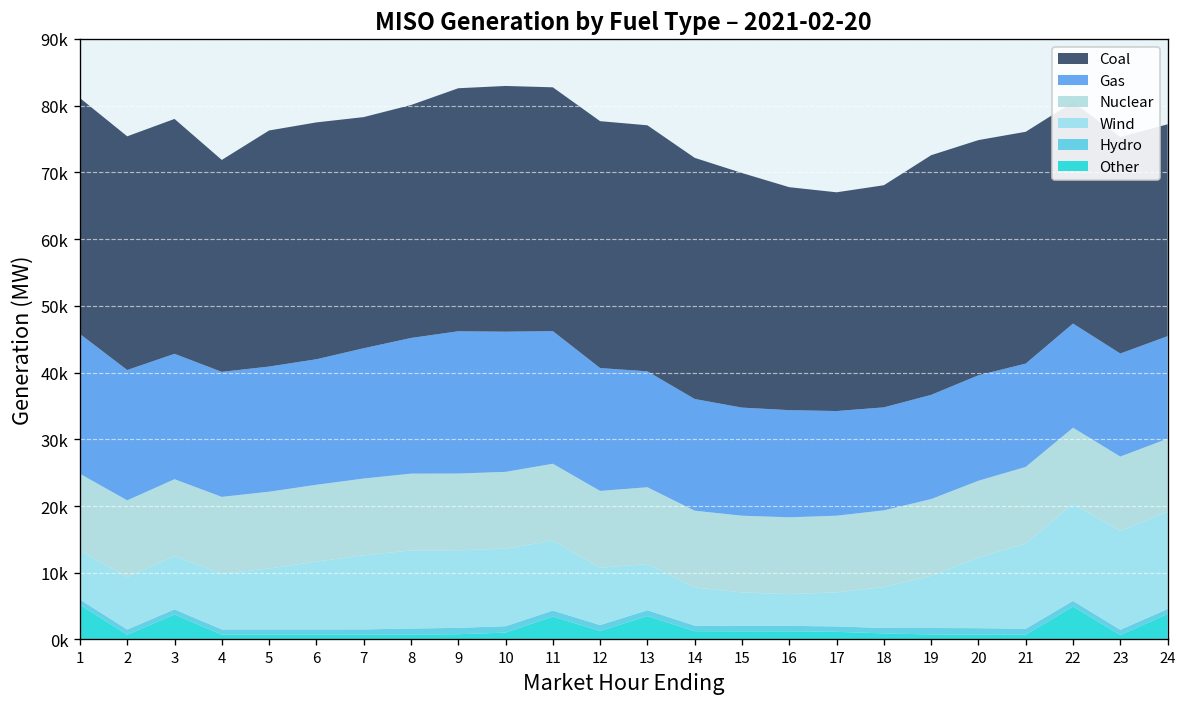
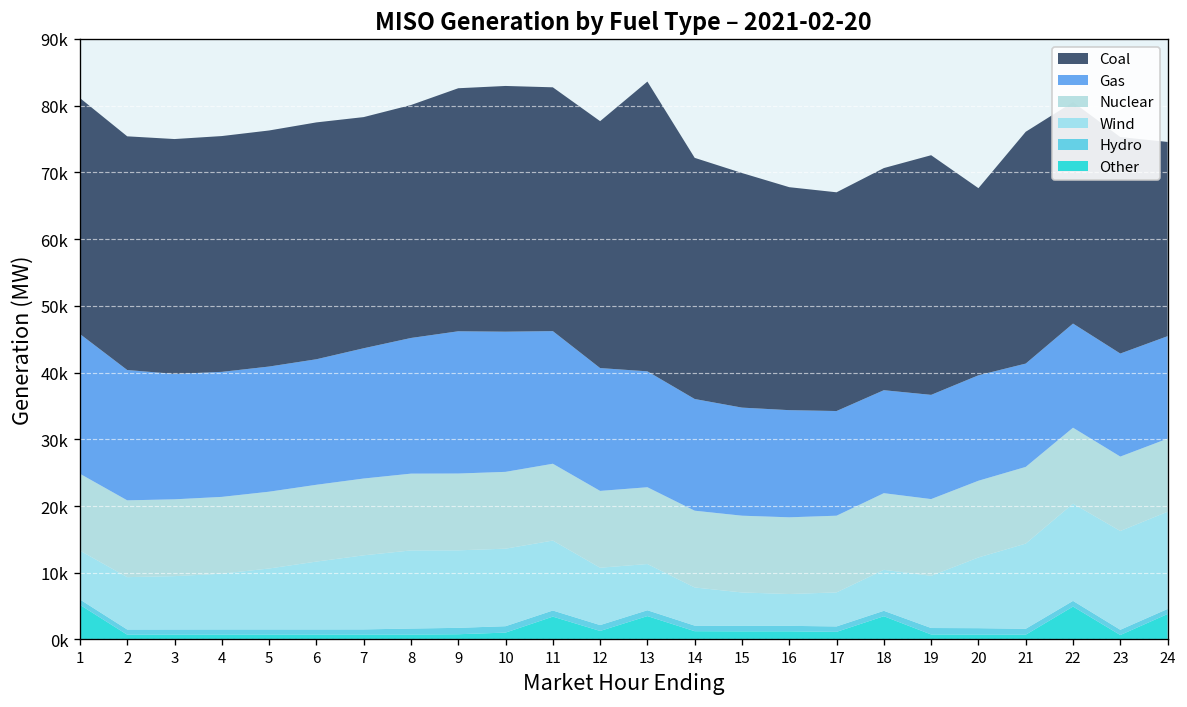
  {
    "Other": {
      "1": 5000,
      "2": 1000,
-     "3": 4000,
+     "3": 1000,
      "4": 1000,
      "5": 1000,
      "6": 1000,
      "7": 1000,
      "8": 1000,
      "9": 1000,
      "10": 1000,
      "11": 3000,
      "12": 1000,
      "13": 4000,
      "14": 1000,
      "15": 1000,
      "16": 1000,
      "17": 1000,
-     "18": 1000,
+     "18": 3000,
      "19": 1000,
      "20": 1000,
      "21": 1000,
      "22": 5000,
      "23": 1000,
      "24": 4000
    },
    "Coal": {
      "1": 35000,
      "2": 35000,
      "3": 35000,
-     "4": 32000,
+     "4": 35000,
      "5": 35000,
      "6": 36000,
      "7": 35000,
      "8": 35000,
      "9": 36000,
      "10": 37000,
      "11": 37000,
      "12": 37000,
-     "13": 37000,
+     "13": 43000,
      "14": 36000,
      "15": 35000,
      "16": 33000,
      "17": 33000,
      "18": 33000,
      "19": 36000,
-     "20": 35000,
+     "20": 28000,
      "21": 35000,
-     "24": 32000
+     "24": 29000
    }
  }
